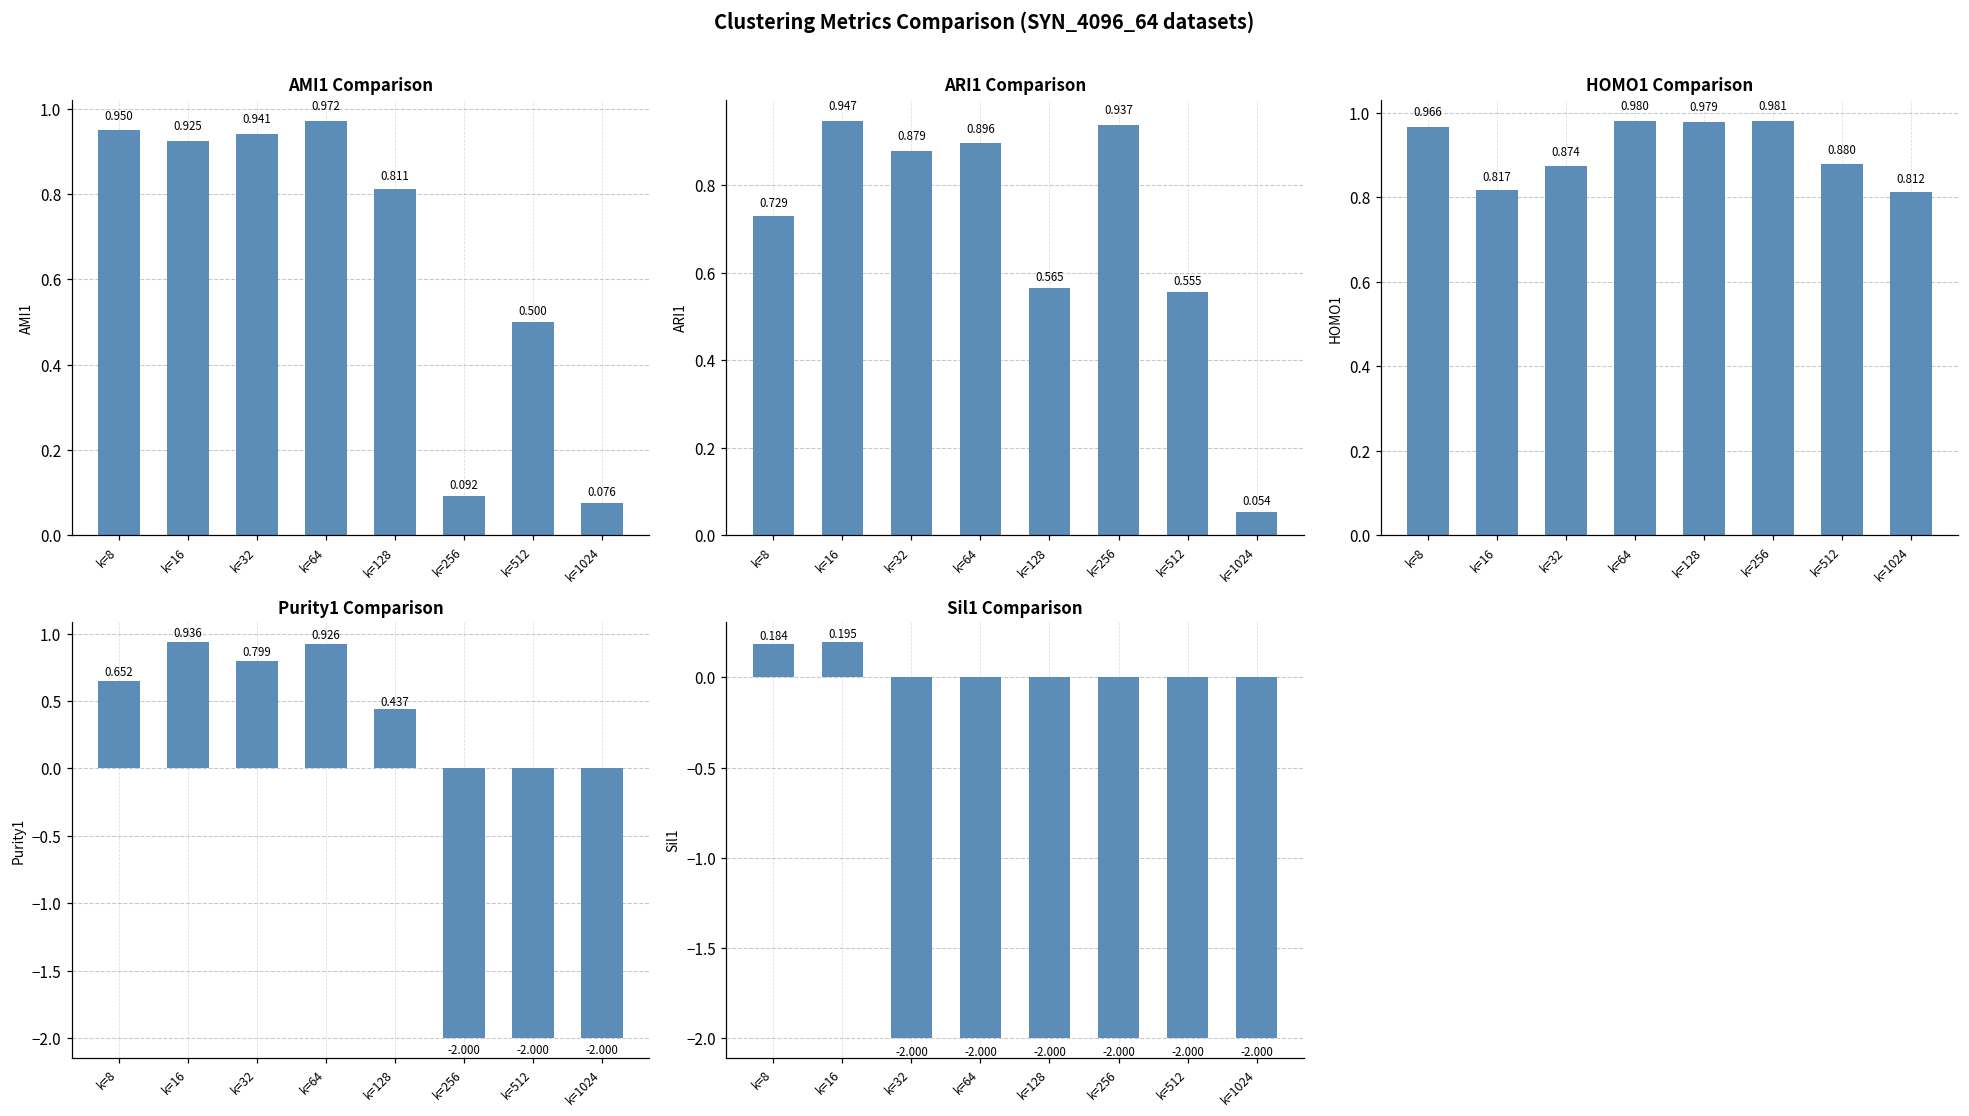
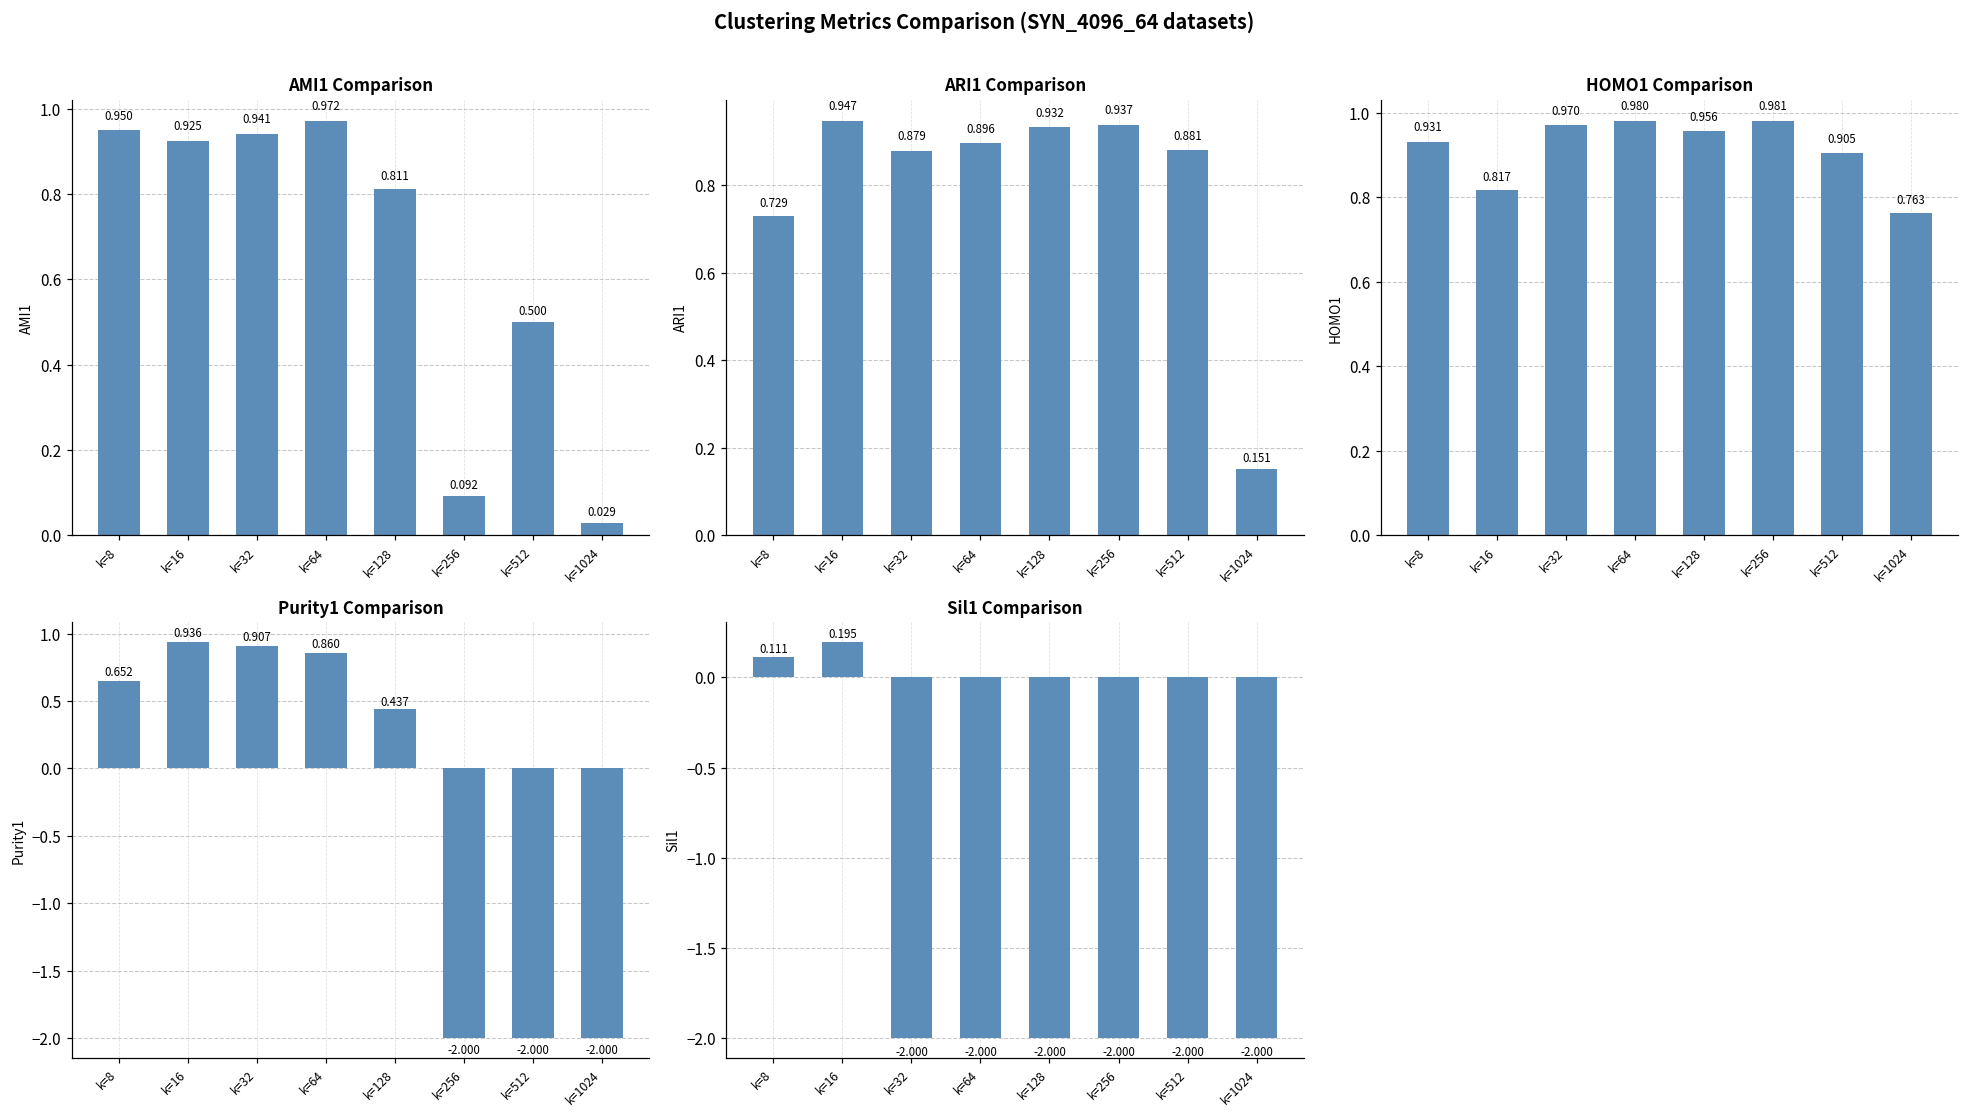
  {
    "AMI1 Comparison": {
      "k=8": 0.950,
      "k=16": 0.925,
      "k=32": 0.941,
      "k=64": 0.972,
      "k=128": 0.811,
      "k=256": 0.092,
      "k=512": 0.500,
-     "k=1024": 0.076
+     "k=1024": 0.029
    },
    "ARI1 Comparison": {
      "k=8": 0.729,
      "k=16": 0.947,
      "k=32": 0.879,
      "k=64": 0.896,
-     "k=128": 0.565,
+     "k=128": 0.932,
      "k=256": 0.937,
-     "k=512": 0.555,
-     "k=1024": 0.054
+     "k=512": 0.881,
+     "k=1024": 0.151
    },
    "HOMO1 Comparison": {
-     "k=8": 0.966,
+     "k=8": 0.931,
      "k=16": 0.817,
-     "k=32": 0.874,
+     "k=32": 0.970,
      "k=64": 0.980,
-     "k=128": 0.979,
+     "k=128": 0.956,
      "k=256": 0.981,
-     "k=512": 0.880,
-     "k=1024": 0.812
+     "k=512": 0.905,
+     "k=1024": 0.763
    },
    "Purity1 Comparison": {
      "k=8": 0.652,
      "k=16": 0.936,
-     "k=32": 0.799,
-     "k=64": 0.926,
+     "k=32": 0.907,
+     "k=64": 0.860,
      "k=128": 0.437,
      "k=256": -2.000,
      "k=512": -2.000,
      "k=1024": -2.000
    },
    "Sil1 Comparison": {
-     "k=8": 0.184,
+     "k=8": 0.111,
      "k=16": 0.195,
      "k=32": -2.000,
      "k=64": -2.000,
      "k=128": -2.000,
      "k=256": -2.000,
      "k=512": -2.000,
      "k=1024": -2.000
    }
  }
